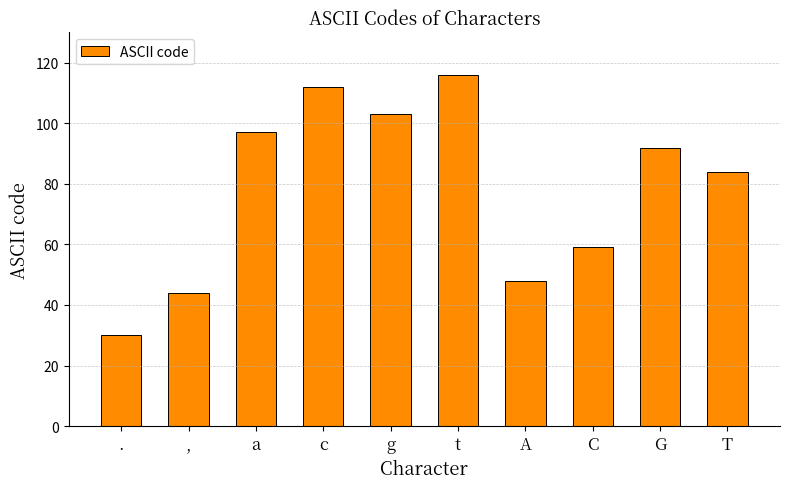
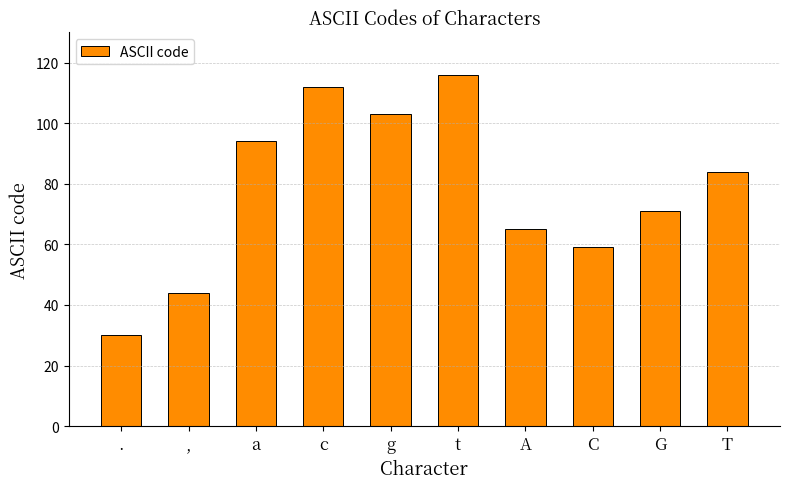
  {
    ".": 30,
    ",": 44,
-   "a": 97,
+   "a": 94,
    "c": 112,
    "g": 103,
    "t": 116,
-   "A": 48,
+   "A": 65,
    "C": 59,
-   "G": 92,
+   "G": 71,
    "T": 84
  }
